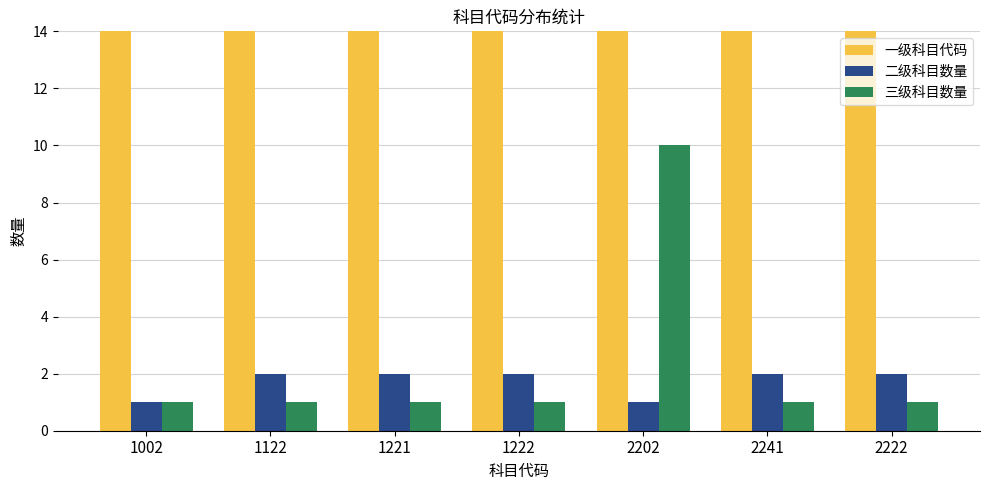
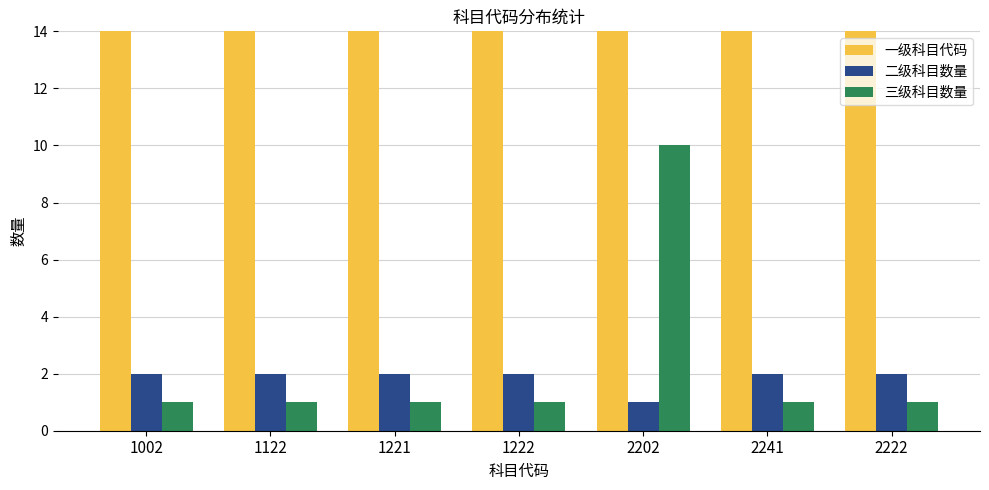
  {
    "二级科目数量": {
-     "1002": 1,
+     "1002": 2,
      "1122": 2,
      "1221": 2,
      "1222": 2,
      "2202": 1,
      "2241": 2,
      "2222": 2
    },
    "三级科目数量": {
      "1002": 1,
      "1122": 1,
      "1221": 1,
      "1222": 1,
      "2202": 10,
      "2241": 1,
      "2222": 1
    }
  }
